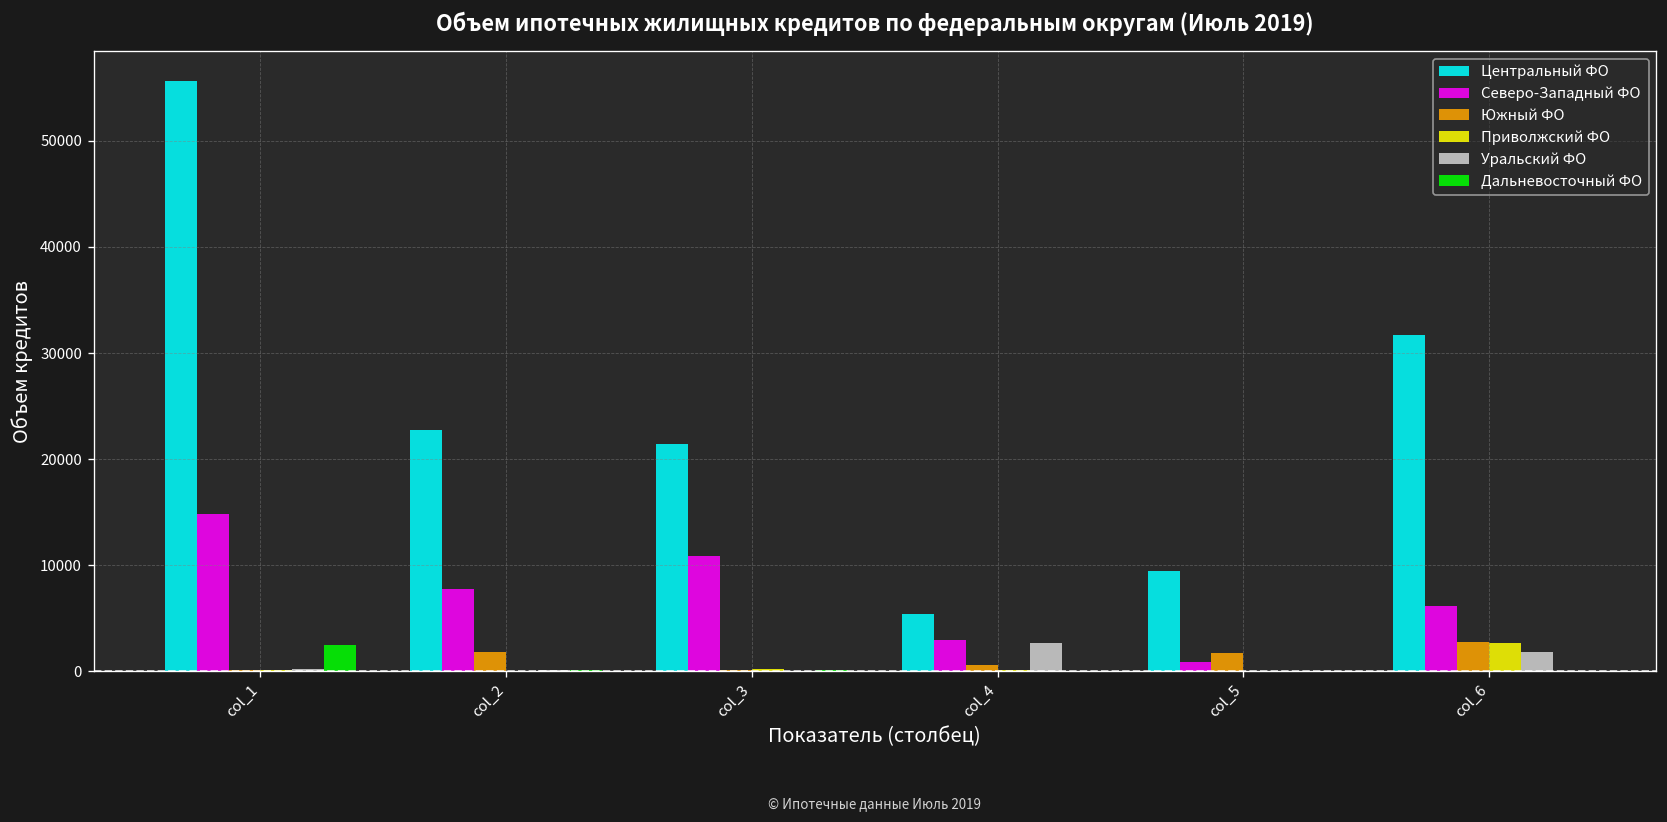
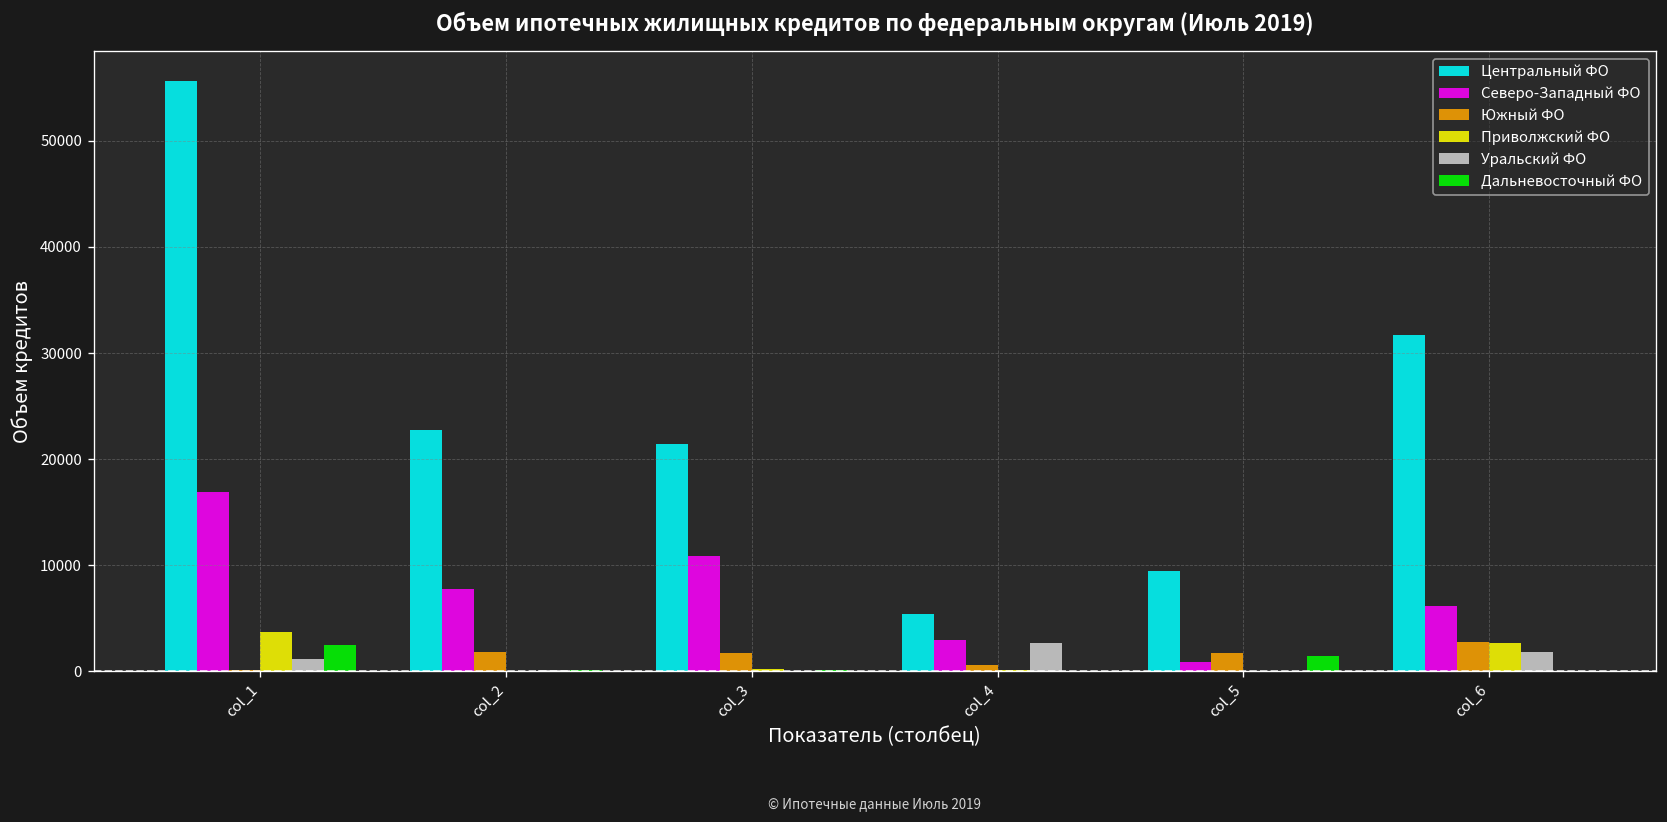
  {
    "Центральный ФО": {
      "col_1": 56000,
      "col_2": 23000,
      "col_3": 21000,
      "col_4": 5000,
      "col_5": 9000,
      "col_6": 32000
    },
    "Северо-Западный ФО": {
-     "col_1": 15000,
+     "col_1": 17000,
      "col_2": 8000,
      "col_3": 11000,
      "col_4": 3000,
      "col_5": 1000,
      "col_6": 6000
    },
    "Южный ФО": {
      "col_2": 2000,
-     "col_3": 0,
+     "col_3": 2000,
      "col_4": 1000,
      "col_5": 2000,
      "col_6": 3000
    },
    "Приволжский ФО": {
-     "col_1": 0,
+     "col_1": 4000,
      "col_6": 3000
    },
    "Уральский ФО": {
-     "col_1": 0,
+     "col_1": 1000,
      "col_4": 3000,
      "col_6": 2000
    },
    "Дальневосточный ФО": {
      "col_1": 2000,
-     "col_5": 0
+     "col_5": 1000
    }
  }
